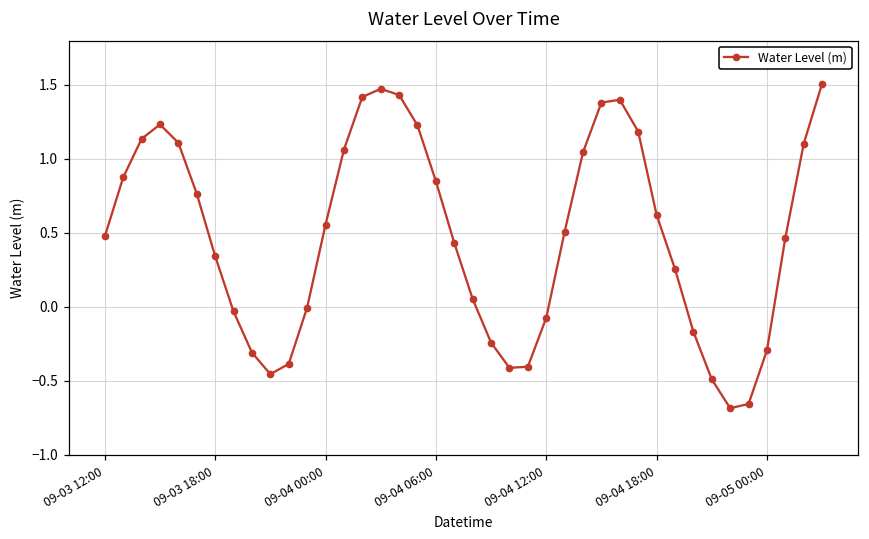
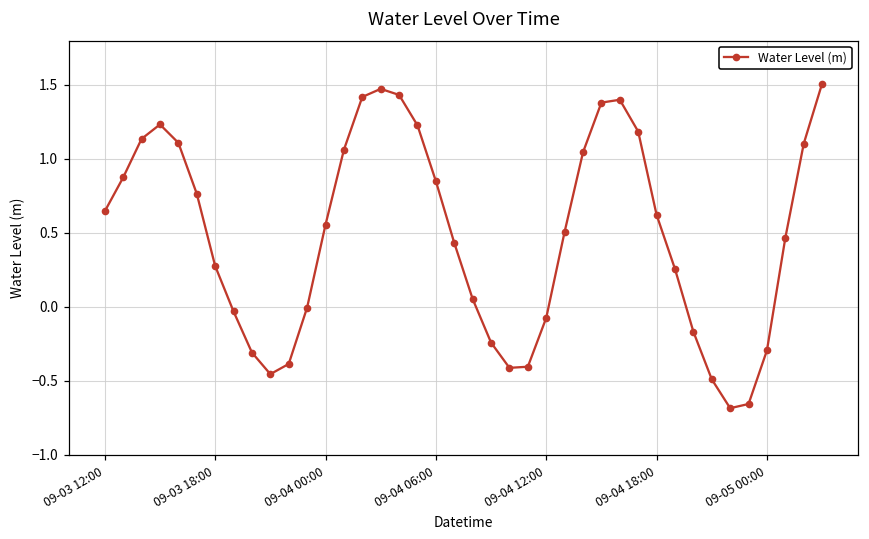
  {
-   "09-03 12:00": 0.48,
-   "09-03 18:00": 0.34,
+   "09-03 12:00": 0.65,
+   "09-03 18:00": 0.28,
    "09-04 00:00": 0.56,
    "09-04 06:00": 0.85,
    "09-04 12:00": -0.07,
    "09-04 18:00": 0.62,
    "09-05 00:00": -0.29
  }
